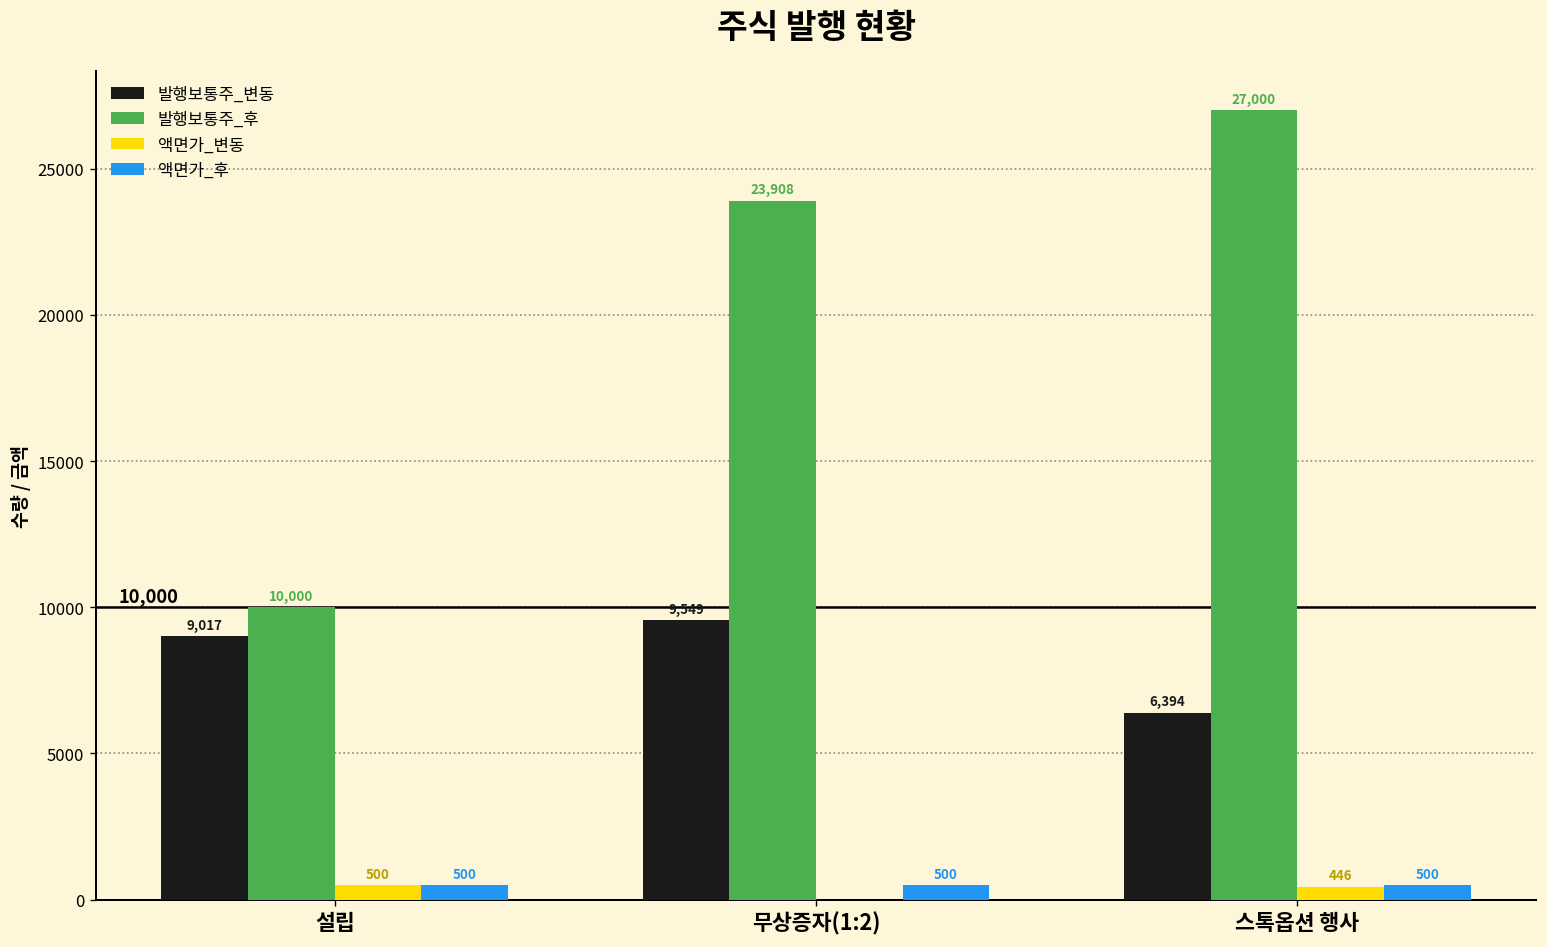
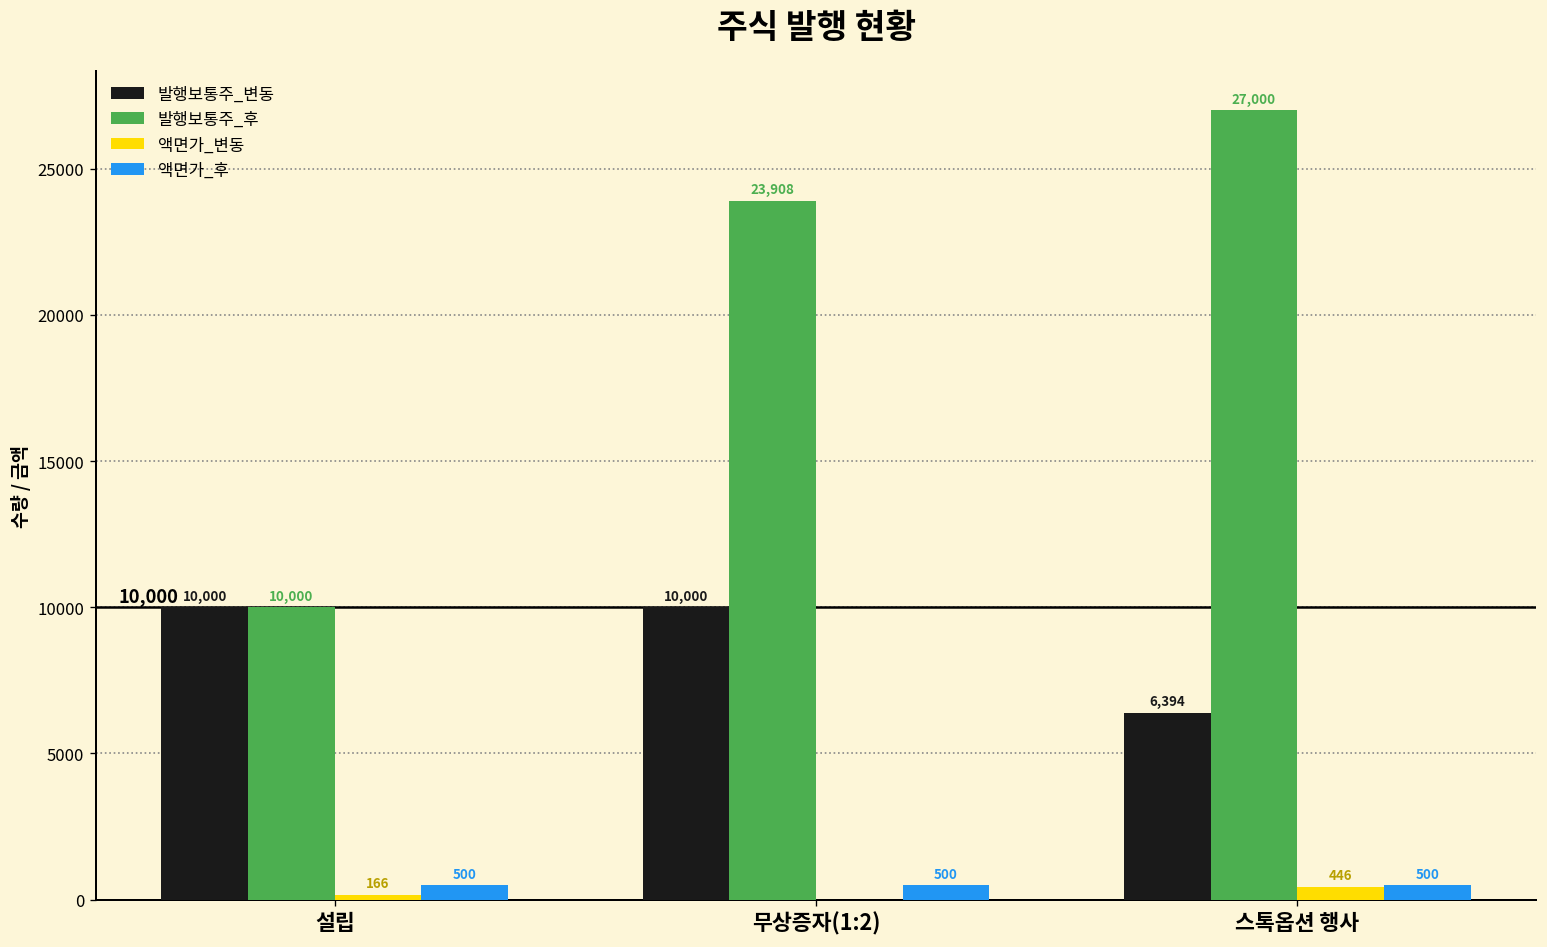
  {
    "발행보통주_변동": {
-     "설립": "9,017",
-     "무상증자(1:2)": "9,549",
+     "설립": "10,000",
+     "무상증자(1:2)": "10,000",
      "스톡옵션 행사": "6,394"
    },
    "발행보통주_후": {
      "설립": "10,000",
      "무상증자(1:2)": "23,908",
      "스톡옵션 행사": "27,000"
    },
    "액면가_변동": {
-     "설립": "500",
+     "설립": "166",
      "스톡옵션 행사": "446"
    },
    "액면가_후": {
      "설립": "500",
      "무상증자(1:2)": "500",
      "스톡옵션 행사": "500"
    }
  }
